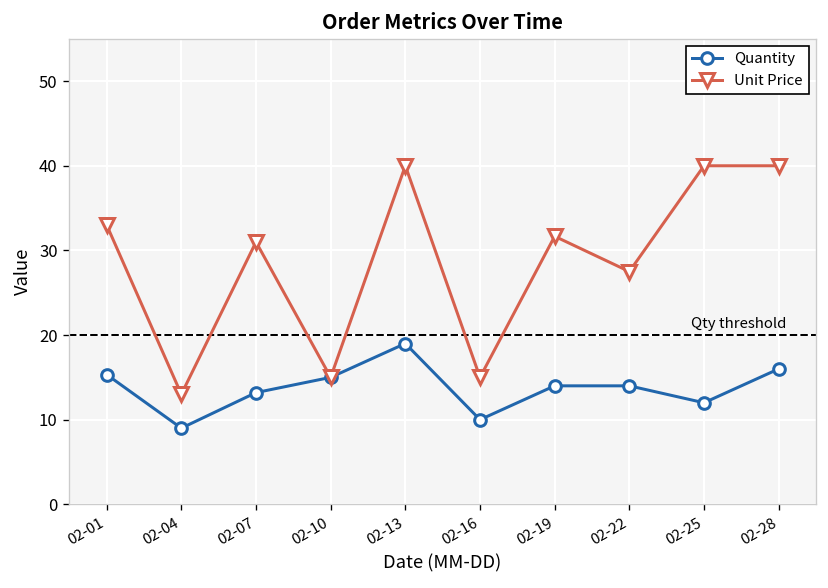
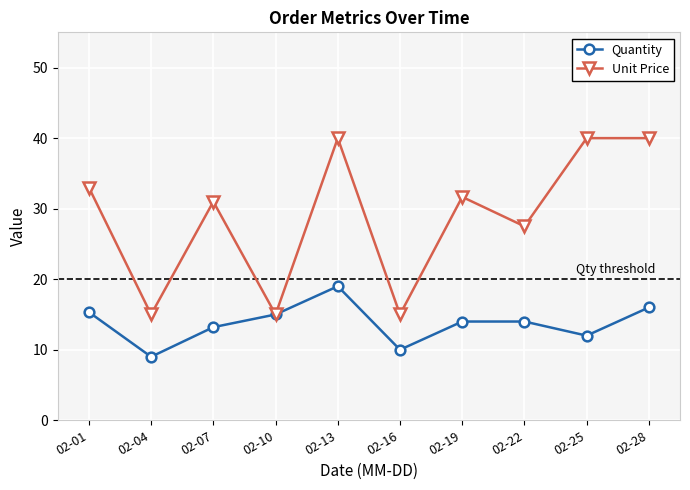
  {
    "Quantity": {
      "02-01": 15,
      "02-04": 9,
      "02-07": 13,
      "02-13": 19,
      "02-16": 10,
      "02-19": 14,
      "02-22": 14,
      "02-25": 12,
      "02-28": 16
    },
    "Unit Price": {
      "02-01": 33,
-     "02-04": 13,
+     "02-04": 15,
      "02-07": 31,
      "02-13": 40,
      "02-16": 15,
      "02-19": 32,
      "02-22": 28,
      "02-25": 40,
      "02-28": 40
    }
  }
